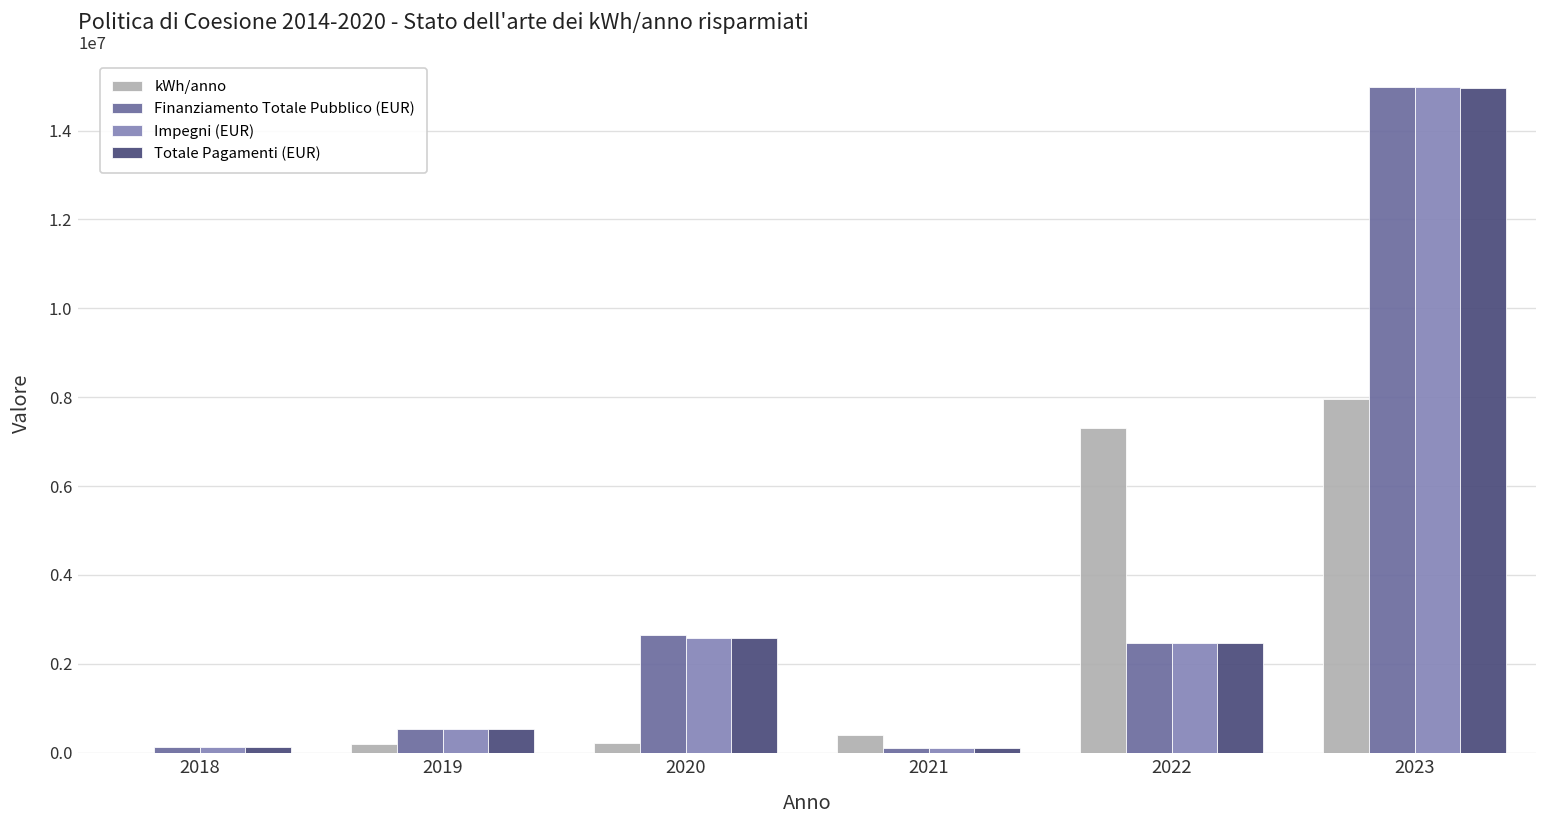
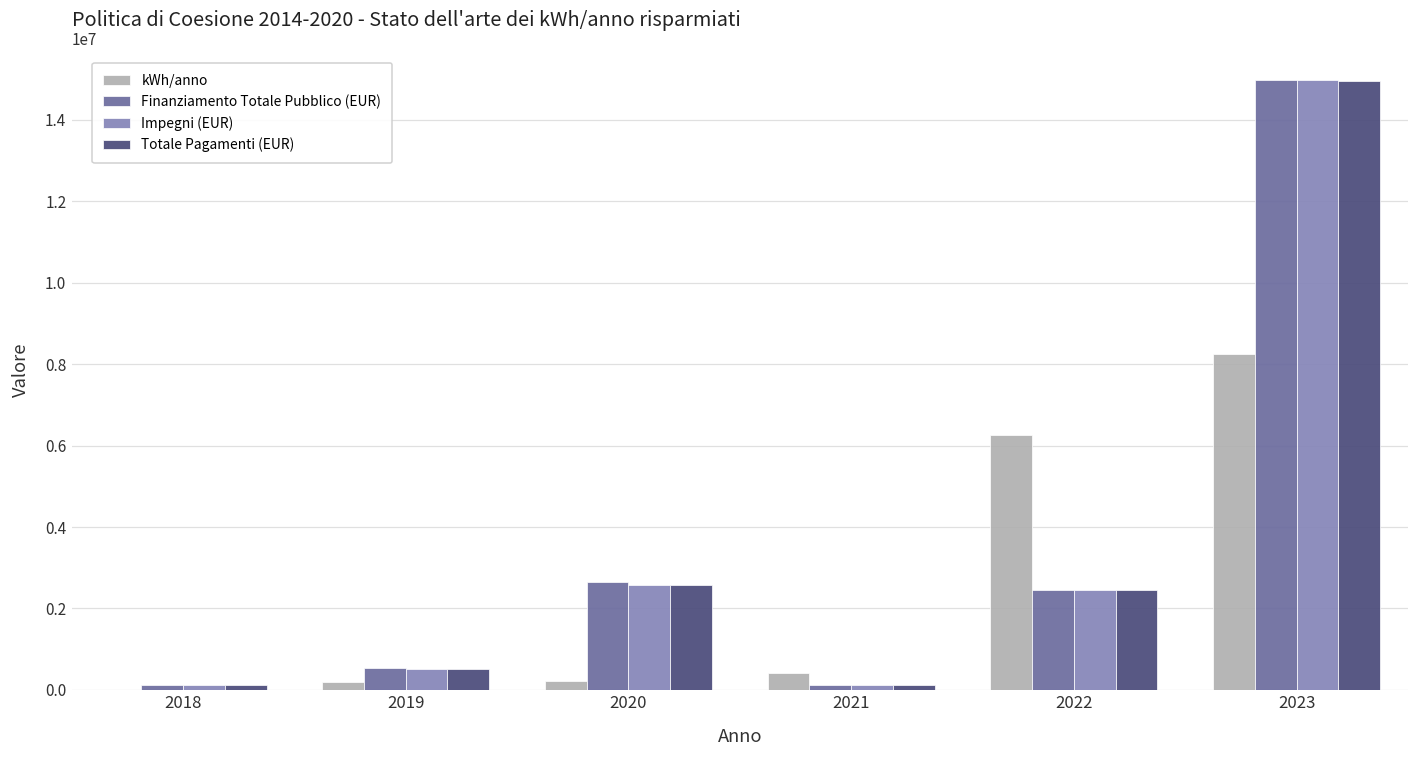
  {
    "kWh/anno": {
      "2019": 200000,
      "2020": 200000,
      "2021": 400000,
-     "2022": 7300000,
-     "2023": 8000000
+     "2022": 6300000,
+     "2023": 8200000
    }
  }
